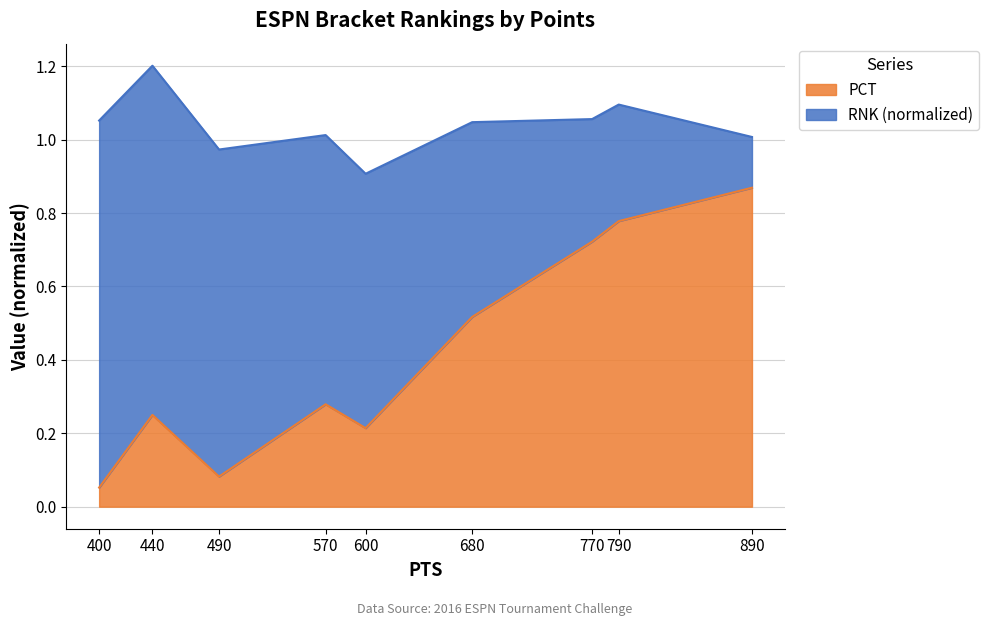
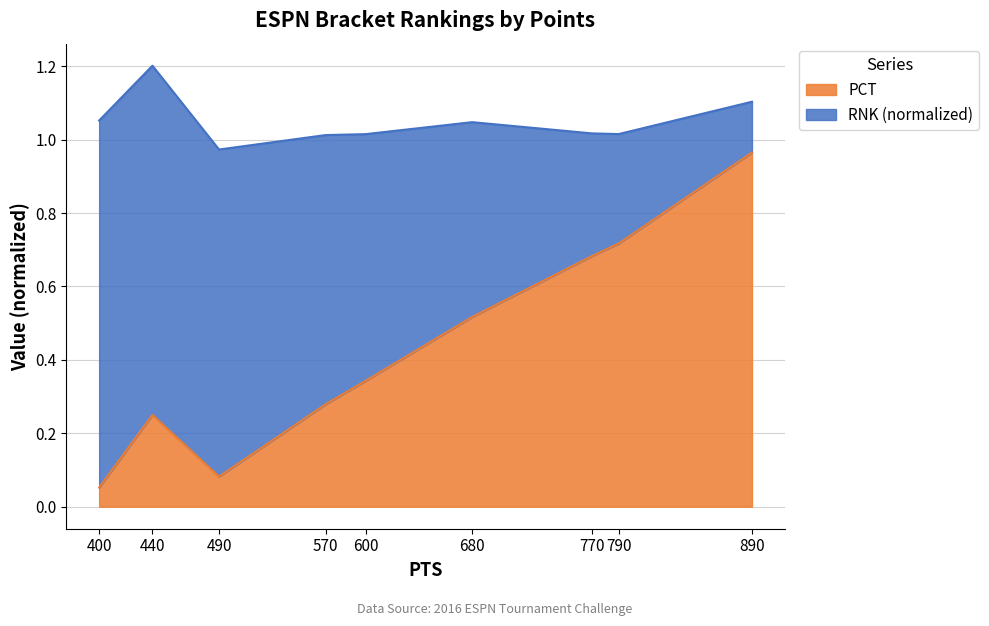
  {
    "PCT": {
      "400": 0.05,
      "440": 0.25,
      "490": 0.08,
      "570": 0.28,
-     "600": 0.21,
+     "600": 0.34,
      "680": 0.52,
-     "770": 0.72,
-     "790": 0.78,
-     "890": 0.87
+     "770": 0.68,
+     "790": 0.72,
+     "890": 0.97
    },
    "RNK (normalized)": {
      "400": 1.00,
      "440": 0.95,
      "490": 0.89,
      "570": 0.73,
-     "600": 0.69,
+     "600": 0.67,
      "680": 0.53,
      "770": 0.33,
-     "790": 0.32,
+     "790": 0.30,
      "890": 0.14
    }
  }
